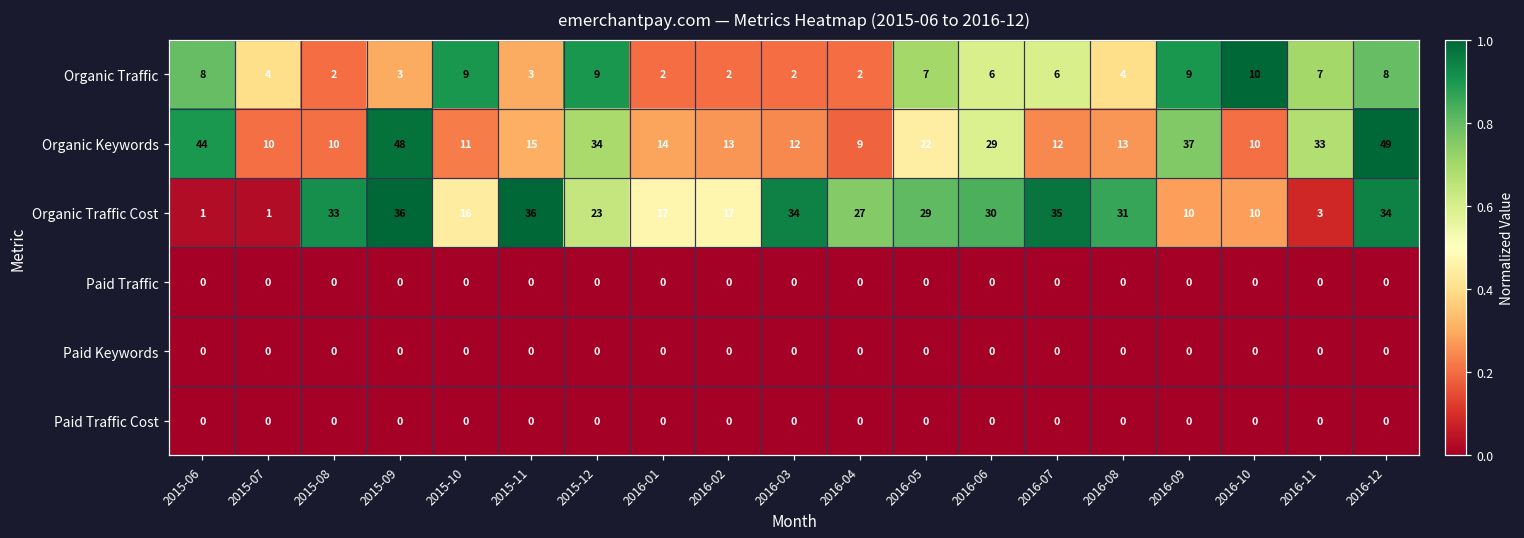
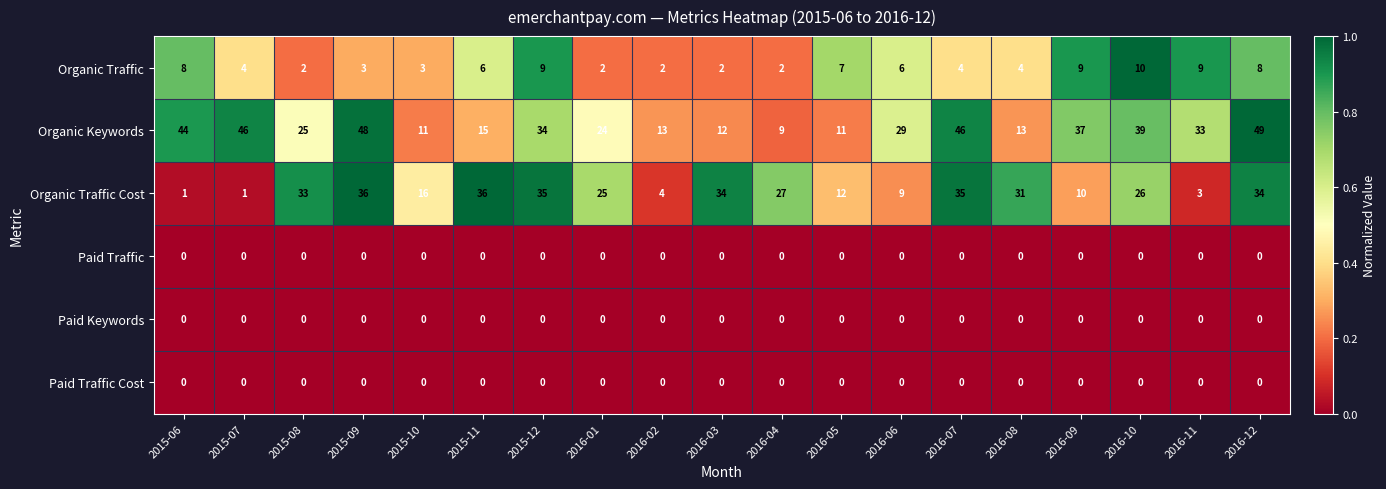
  {
    "Organic Traffic": {
      "2015-06": 8,
      "2015-07": 4,
      "2015-08": 2,
      "2015-09": 3,
-     "2015-10": 9,
-     "2015-11": 3,
+     "2015-10": 3,
+     "2015-11": 6,
      "2015-12": 9,
      "2016-01": 2,
      "2016-02": 2,
      "2016-03": 2,
      "2016-04": 2,
      "2016-05": 7,
      "2016-06": 6,
-     "2016-07": 6,
+     "2016-07": 4,
      "2016-08": 4,
      "2016-09": 9,
      "2016-10": 10,
-     "2016-11": 7,
+     "2016-11": 9,
      "2016-12": 8
    },
    "Organic Keywords": {
      "2015-06": 44,
-     "2015-07": 10,
-     "2015-08": 10,
+     "2015-07": 46,
+     "2015-08": 25,
      "2015-09": 48,
      "2015-10": 11,
      "2015-11": 15,
      "2015-12": 34,
-     "2016-01": 14,
+     "2016-01": 24,
      "2016-02": 13,
      "2016-03": 12,
      "2016-04": 9,
-     "2016-05": 22,
+     "2016-05": 11,
      "2016-06": 29,
-     "2016-07": 12,
+     "2016-07": 46,
      "2016-08": 13,
      "2016-09": 37,
-     "2016-10": 10,
+     "2016-10": 39,
      "2016-11": 33,
      "2016-12": 49
    },
    "Organic Traffic Cost": {
      "2015-06": 1,
      "2015-07": 1,
      "2015-08": 33,
      "2015-09": 36,
      "2015-10": 16,
      "2015-11": 36,
-     "2015-12": 23,
-     "2016-01": 17,
-     "2016-02": 17,
+     "2015-12": 35,
+     "2016-01": 25,
+     "2016-02": 4,
      "2016-03": 34,
      "2016-04": 27,
-     "2016-05": 29,
-     "2016-06": 30,
+     "2016-05": 12,
+     "2016-06": 9,
      "2016-07": 35,
      "2016-08": 31,
      "2016-09": 10,
-     "2016-10": 10,
+     "2016-10": 26,
      "2016-11": 3,
      "2016-12": 34
    },
    "Paid Traffic": {
      "2015-06": 0,
      "2015-07": 0,
      "2015-08": 0,
      "2015-09": 0,
      "2015-10": 0,
      "2015-11": 0,
      "2015-12": 0,
      "2016-01": 0,
      "2016-02": 0,
      "2016-03": 0,
      "2016-04": 0,
      "2016-05": 0,
      "2016-06": 0,
      "2016-07": 0,
      "2016-08": 0,
      "2016-09": 0,
      "2016-10": 0,
      "2016-11": 0,
      "2016-12": 0
    },
    "Paid Keywords": {
      "2015-06": 0,
      "2015-07": 0,
      "2015-08": 0,
      "2015-09": 0,
      "2015-10": 0,
      "2015-11": 0,
      "2015-12": 0,
      "2016-01": 0,
      "2016-02": 0,
      "2016-03": 0,
      "2016-04": 0,
      "2016-05": 0,
      "2016-06": 0,
      "2016-07": 0,
      "2016-08": 0,
      "2016-09": 0,
      "2016-10": 0,
      "2016-11": 0,
      "2016-12": 0
    },
    "Paid Traffic Cost": {
      "2015-06": 0,
      "2015-07": 0,
      "2015-08": 0,
      "2015-09": 0,
      "2015-10": 0,
      "2015-11": 0,
      "2015-12": 0,
      "2016-01": 0,
      "2016-02": 0,
      "2016-03": 0,
      "2016-04": 0,
      "2016-05": 0,
      "2016-06": 0,
      "2016-07": 0,
      "2016-08": 0,
      "2016-09": 0,
      "2016-10": 0,
      "2016-11": 0,
      "2016-12": 0
    }
  }
